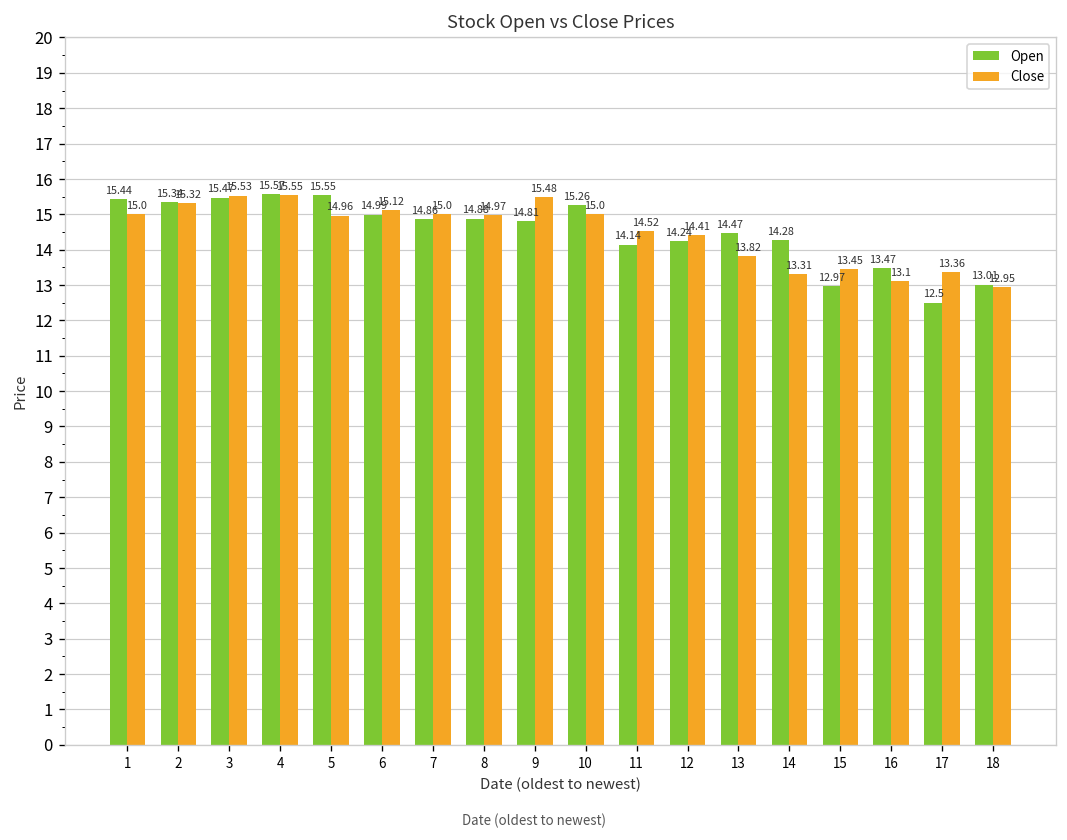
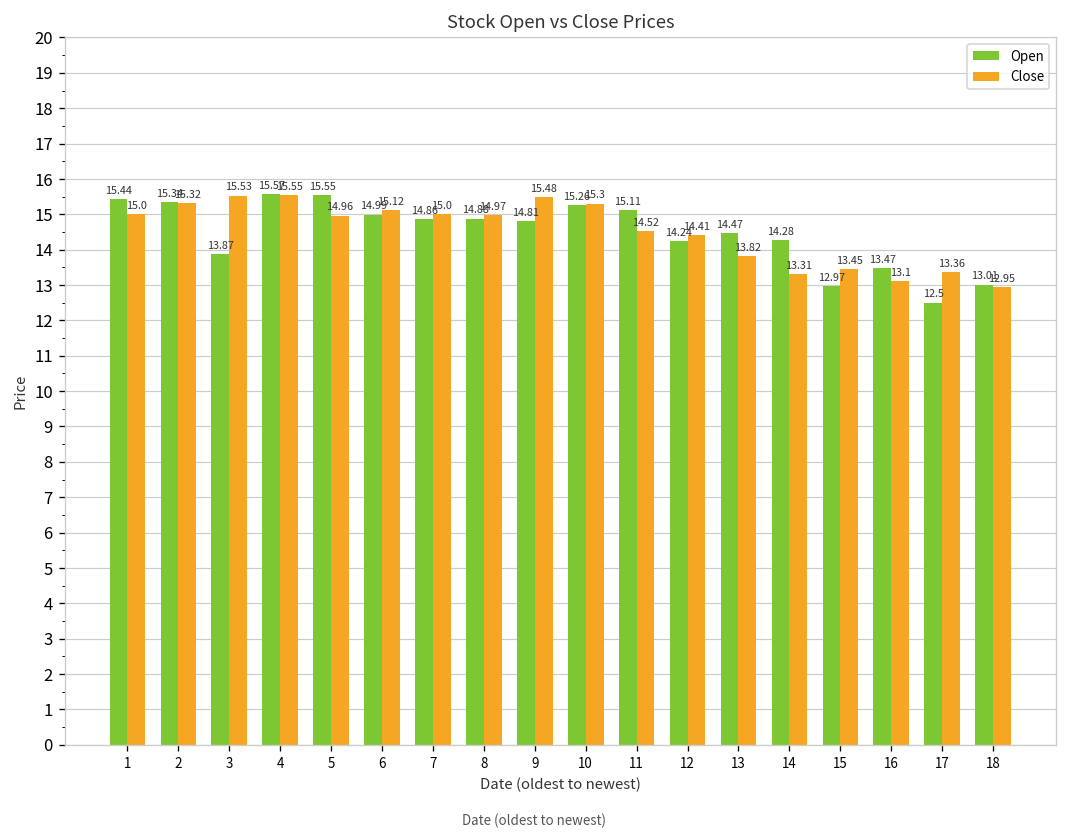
  {
    "Open": {
      "1": 15.44,
-     "3": 15.47,
+     "3": 13.87,
      "5": 15.55,
      "7": 14.86,
      "9": 14.81,
      "10": 15.26,
-     "11": 14.14,
+     "11": 15.11,
      "13": 14.47,
      "14": 14.28,
      "15": 12.97,
      "16": 13.47,
      "17": 12.5
    },
    "Close": {
      "1": 15.0,
      "5": 14.96,
      "9": 15.48,
-     "10": 15.0,
+     "10": 15.3,
      "11": 14.52,
      "13": 13.82,
      "14": 13.31,
      "15": 13.45,
      "16": 13.1,
      "17": 13.36
    }
  }
